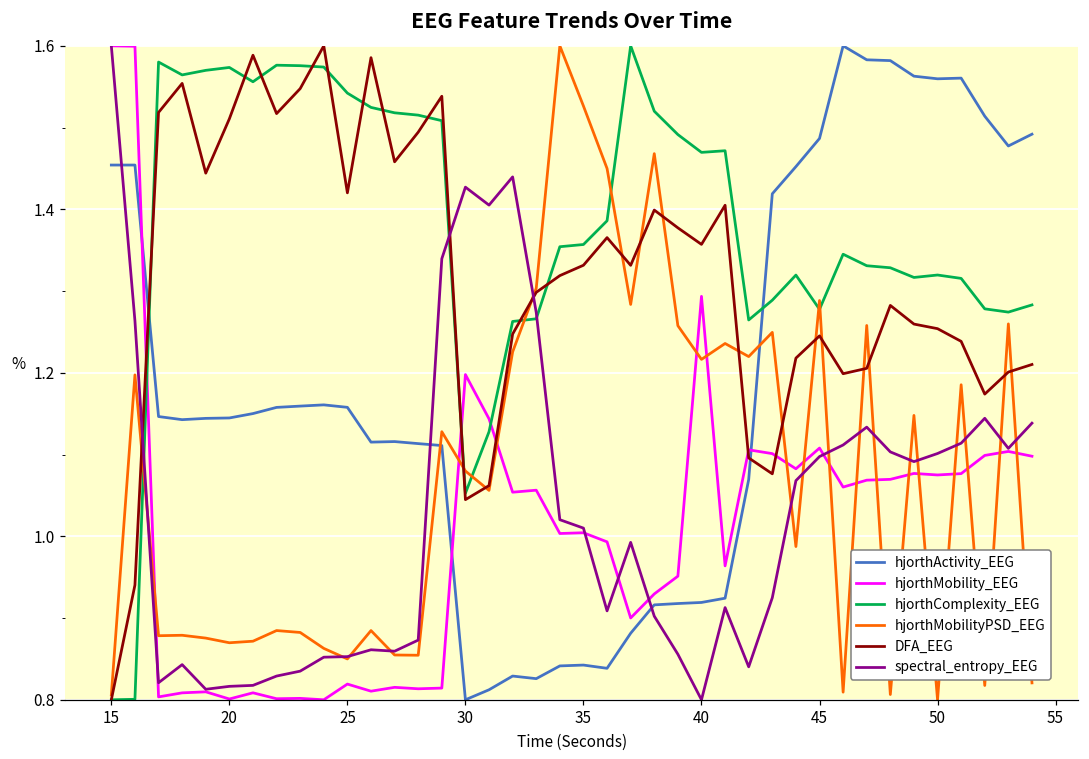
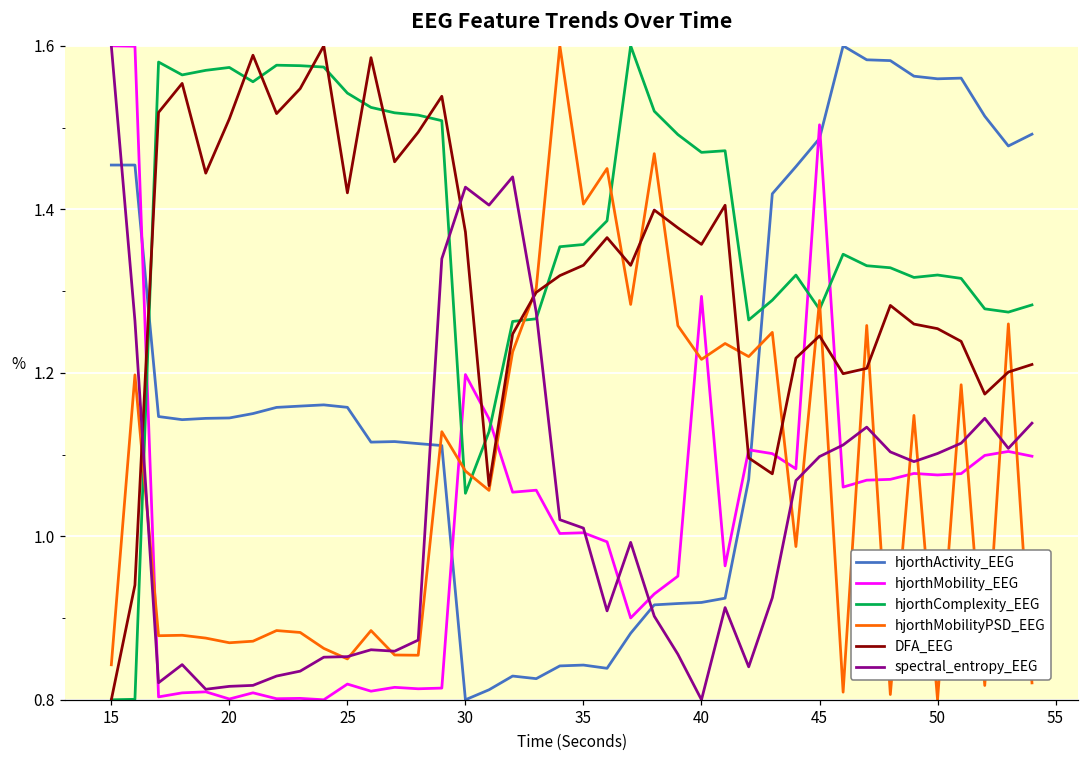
  {
    "hjorthActivity_EEG": {
      "15": 1.45,
      "20": 1.14,
      "25": 1.16,
      "30": 0.80,
      "35": 0.84,
      "40": 0.92,
      "45": 1.49,
      "50": 1.56
    },
    "hjorthMobility_EEG": {
      "20": 0.80,
      "25": 0.82,
      "30": 1.20,
      "35": 1.00,
      "40": 1.29,
-     "45": 1.11,
+     "45": 1.50,
      "50": 1.08
    },
    "hjorthComplexity_EEG": {
      "20": 1.57,
      "25": 1.54,
      "30": 1.05,
      "35": 1.36,
      "40": 1.47,
      "45": 1.28,
      "50": 1.32
    },
    "hjorthMobilityPSD_EEG": {
-     "15": 0.81,
+     "15": 0.84,
      "20": 0.87,
      "30": 1.08,
-     "35": 1.53,
+     "35": 1.41,
      "40": 1.22,
      "45": 1.29,
      "50": 0.80
    },
    "DFA_EEG": {
      "20": 1.51,
      "25": 1.42,
-     "30": 1.04,
+     "30": 1.37,
      "35": 1.33,
      "40": 1.36,
      "45": 1.25,
      "50": 1.25
    },
    "spectral_entropy_EEG": {
      "20": 0.82,
      "30": 1.43,
      "35": 1.01,
      "40": 0.80,
      "45": 1.10,
      "50": 1.10
    }
  }
